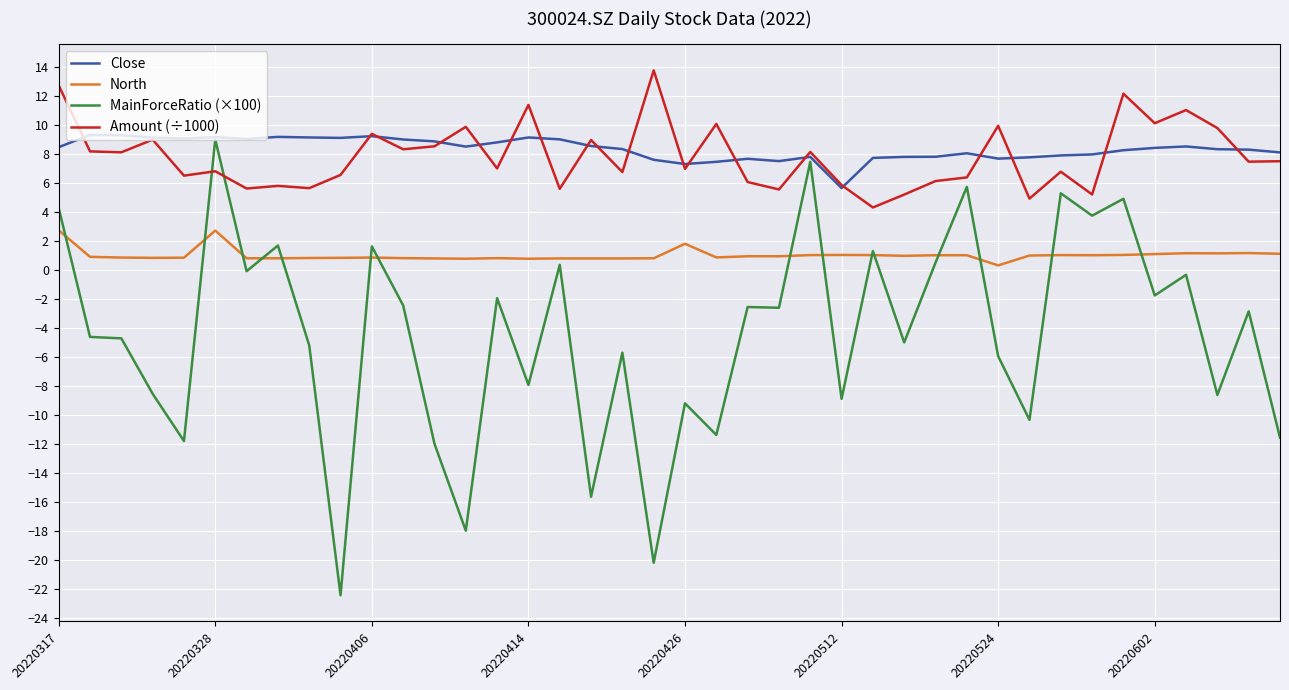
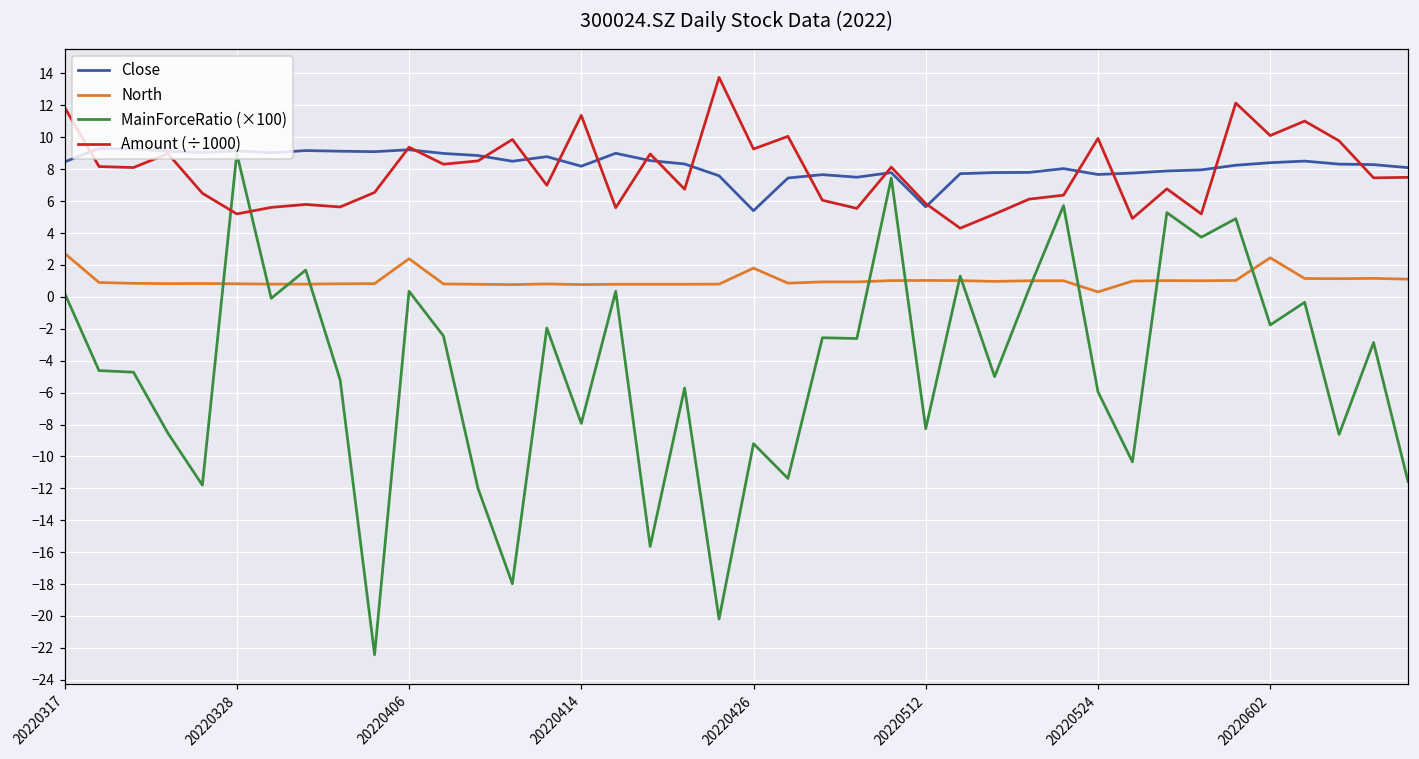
  {
    "Close": {
      "20220317": 8.5,
-     "20220414": 9.1,
-     "20220426": 7.3,
+     "20220414": 8.2,
+     "20220426": 5.4,
      "20220512": 5.6,
      "20220524": 7.7,
      "20220602": 8.4
    },
    "North": {
      "20220317": 2.7,
-     "20220328": 2.7,
-     "20220406": 0.9,
+     "20220328": 0.8,
+     "20220406": 2.4,
      "20220414": 0.8,
      "20220426": 1.8,
      "20220512": 1.0,
      "20220524": 0.3,
-     "20220602": 1.1
+     "20220602": 2.5
    },
    "MainForceRatio (×100)": {
-     "20220317": 4.3,
-     "20220406": 1.6,
+     "20220317": 0.2,
+     "20220406": 0.4,
      "20220414": -7.9,
      "20220426": -9.2,
-     "20220512": -8.9,
+     "20220512": -8.3,
      "20220524": -5.9,
      "20220602": -1.8
    },
    "Amount (÷1000)": {
-     "20220317": 12.7,
-     "20220328": 6.8,
+     "20220317": 11.9,
+     "20220328": 5.2,
      "20220414": 11.4,
-     "20220426": 7.0,
+     "20220426": 9.3,
      "20220512": 5.8,
      "20220524": 9.9,
      "20220602": 10.1
    }
  }
